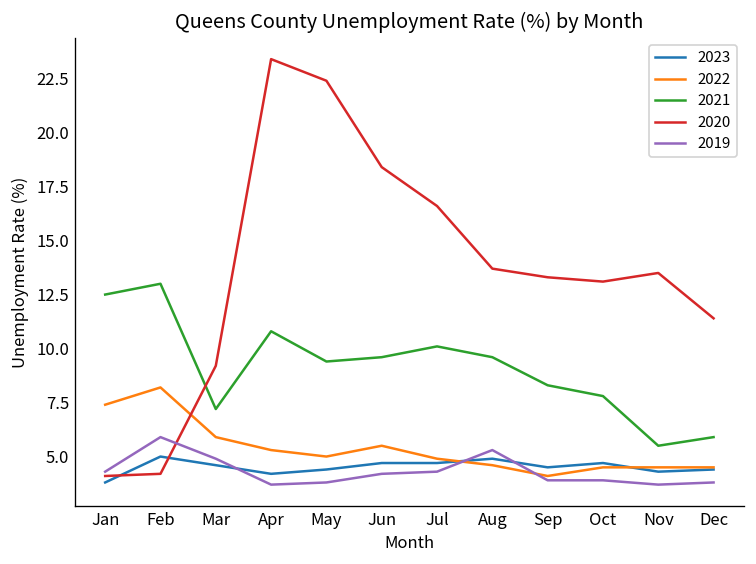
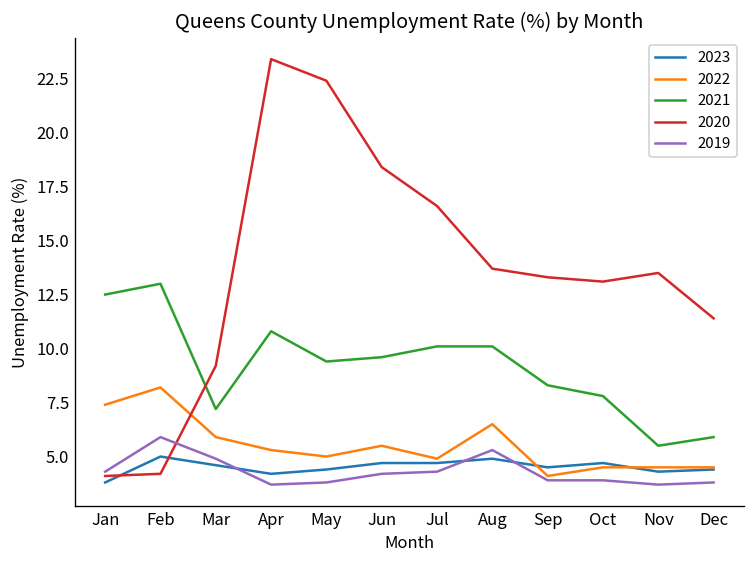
  {
    "2023": {
      "Jan": 3.8,
      "Feb": 5.0,
      "Mar": 4.6,
      "Apr": 4.2,
      "May": 4.4,
      "Jun": 4.7,
      "Jul": 4.7,
      "Aug": 4.9,
      "Sep": 4.5,
      "Oct": 4.7,
      "Nov": 4.3
    },
    "2022": {
      "Jan": 7.4,
      "Feb": 8.2,
      "Mar": 5.9,
      "Apr": 5.3,
      "May": 5.0,
      "Jun": 5.5,
      "Jul": 4.9,
-     "Aug": 4.6,
+     "Aug": 6.5,
      "Sep": 4.1,
      "Oct": 4.5,
      "Nov": 4.5
    },
    "2021": {
      "Jan": 12.5,
      "Feb": 13.0,
      "Mar": 7.2,
      "Apr": 10.8,
      "May": 9.4,
      "Jun": 9.6,
      "Jul": 10.1,
-     "Aug": 9.6,
+     "Aug": 10.1,
      "Sep": 8.3,
      "Oct": 7.8,
      "Nov": 5.5,
      "Dec": 5.9
    },
    "2020": {
      "Jan": 4.1,
      "Feb": 4.2,
      "Mar": 9.2,
      "Apr": 23.4,
      "May": 22.4,
      "Jun": 18.4,
      "Jul": 16.6,
      "Aug": 13.7,
      "Sep": 13.3,
      "Oct": 13.1,
      "Nov": 13.5,
      "Dec": 11.4
    },
    "2019": {
      "Jan": 4.3,
      "Feb": 5.9,
      "Mar": 4.9,
      "Apr": 3.7,
      "May": 3.8,
      "Jun": 4.2,
      "Jul": 4.3,
      "Aug": 5.3,
      "Sep": 3.9,
      "Oct": 3.9,
      "Nov": 3.7,
      "Dec": 3.8
    }
  }
